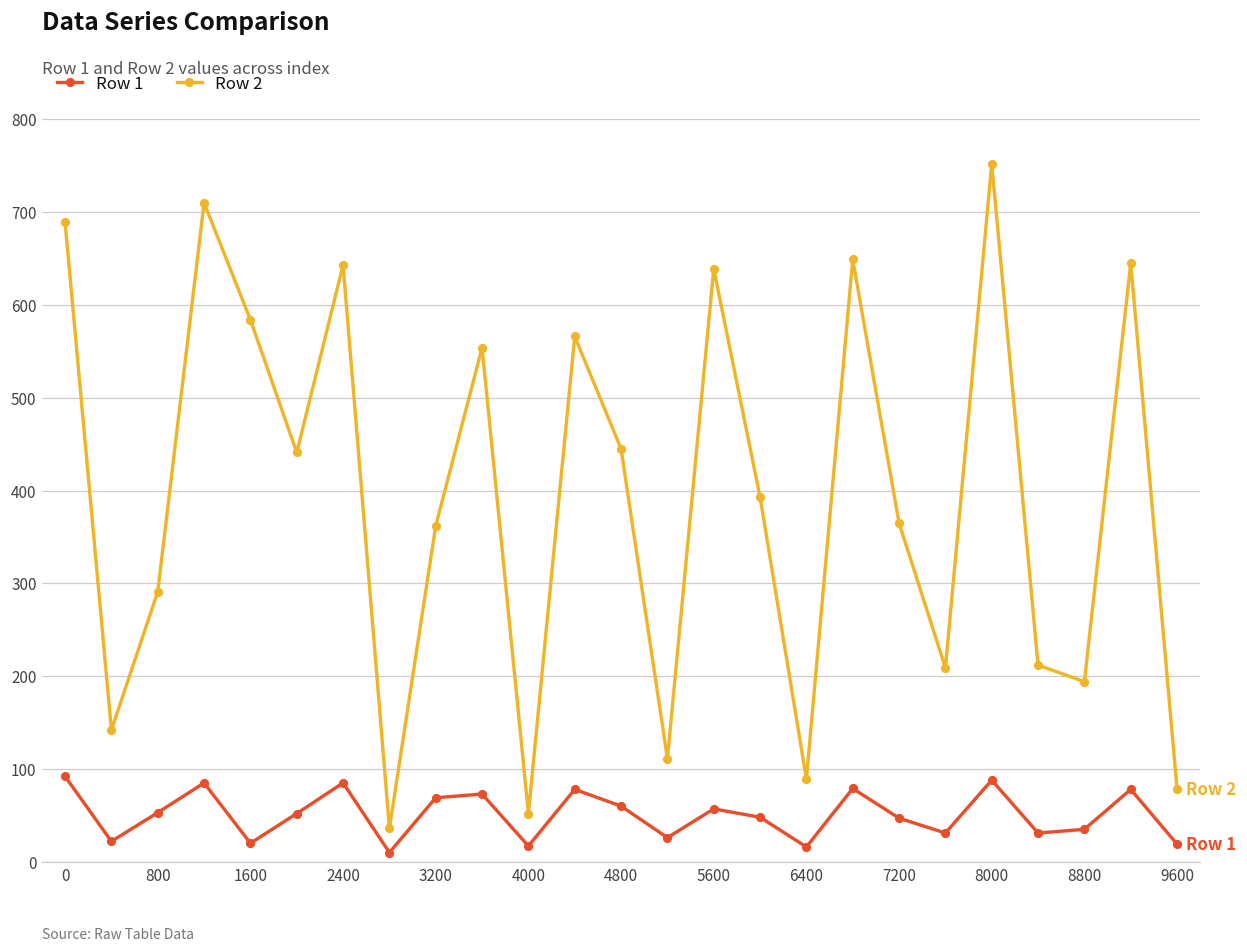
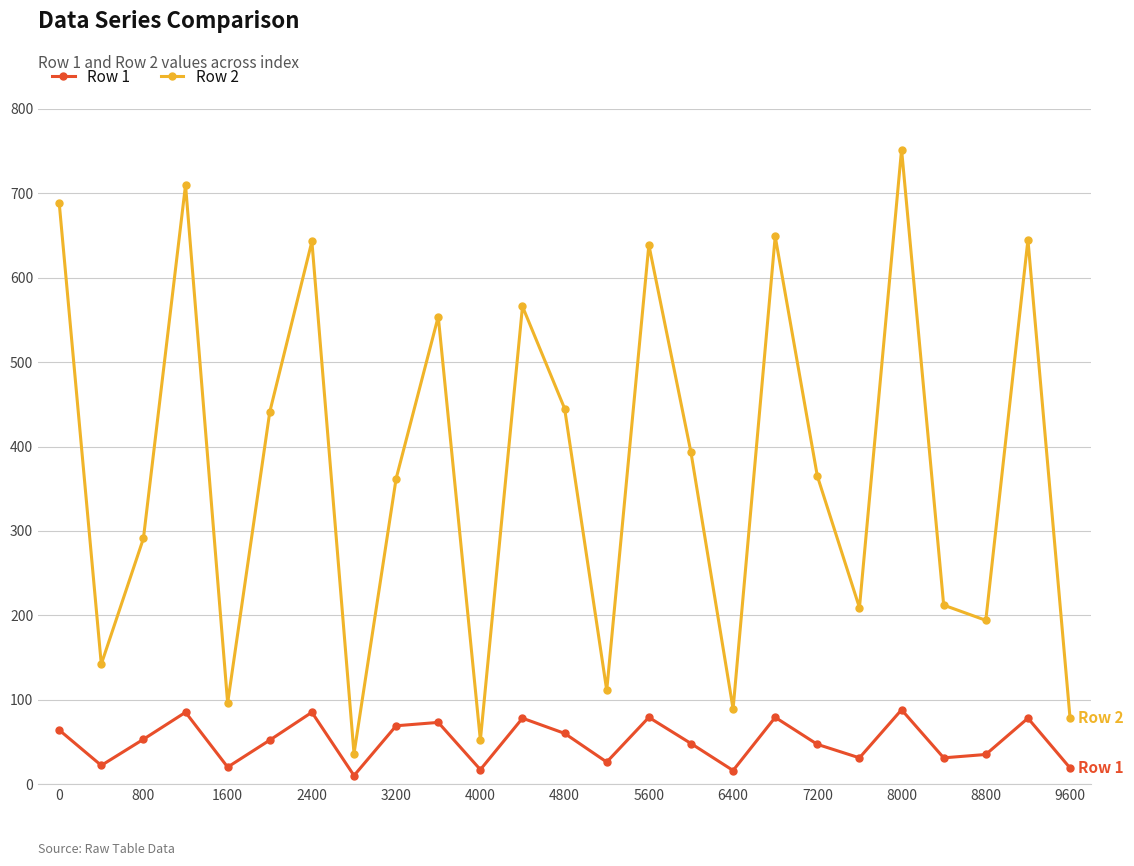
  {
    "Row 1": {
-     "0": 90,
+     "0": 60,
      "800": 50,
      "1600": 20,
      "2400": 90,
      "3200": 70,
      "4000": 20,
      "4800": 60,
-     "5600": 60,
+     "5600": 80,
      "6400": 20,
      "7200": 50,
      "8000": 90,
      "8800": 40
    },
    "Row 2": {
      "0": 690,
      "800": 290,
-     "1600": 580,
+     "1600": 100,
      "2400": 640,
      "3200": 360,
      "4000": 50,
      "4800": 450,
      "5600": 640,
      "6400": 90,
      "7200": 370,
      "8000": 750,
      "8800": 190
    }
  }
